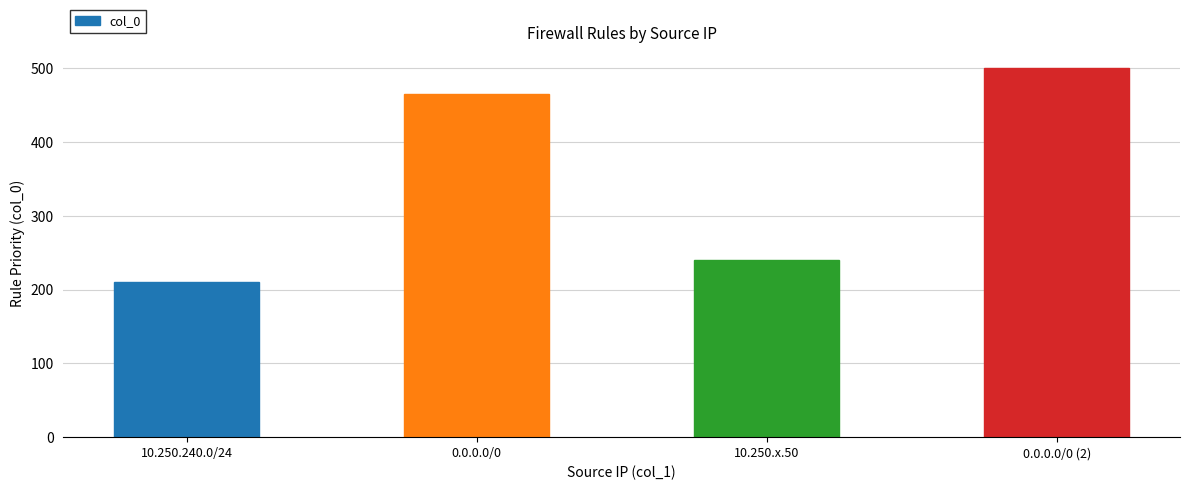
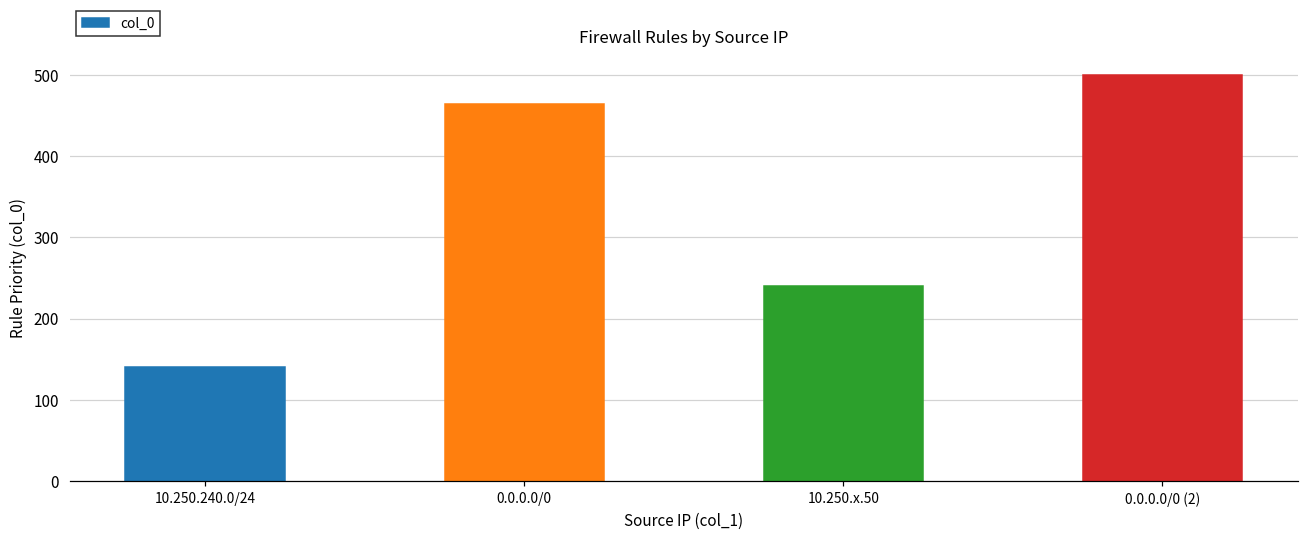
  {
-   "10.250.240.0/24": 210,
+   "10.250.240.0/24": 140,
    "0.0.0.0/0": 470,
    "10.250.x.50": 240,
    "0.0.0.0/0 (2)": 500
  }
